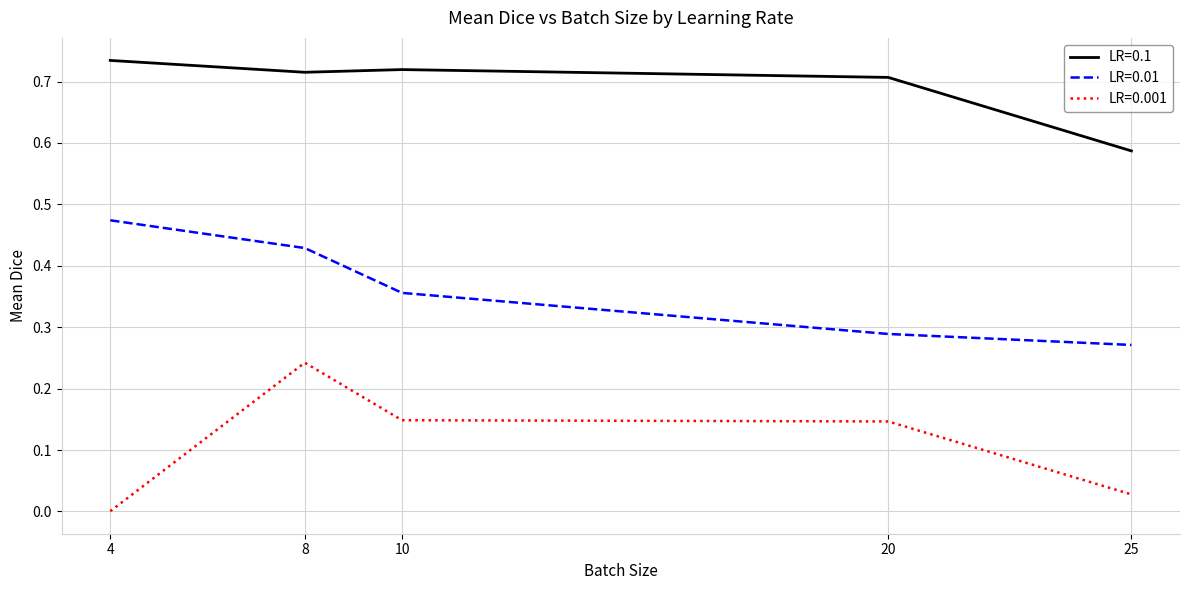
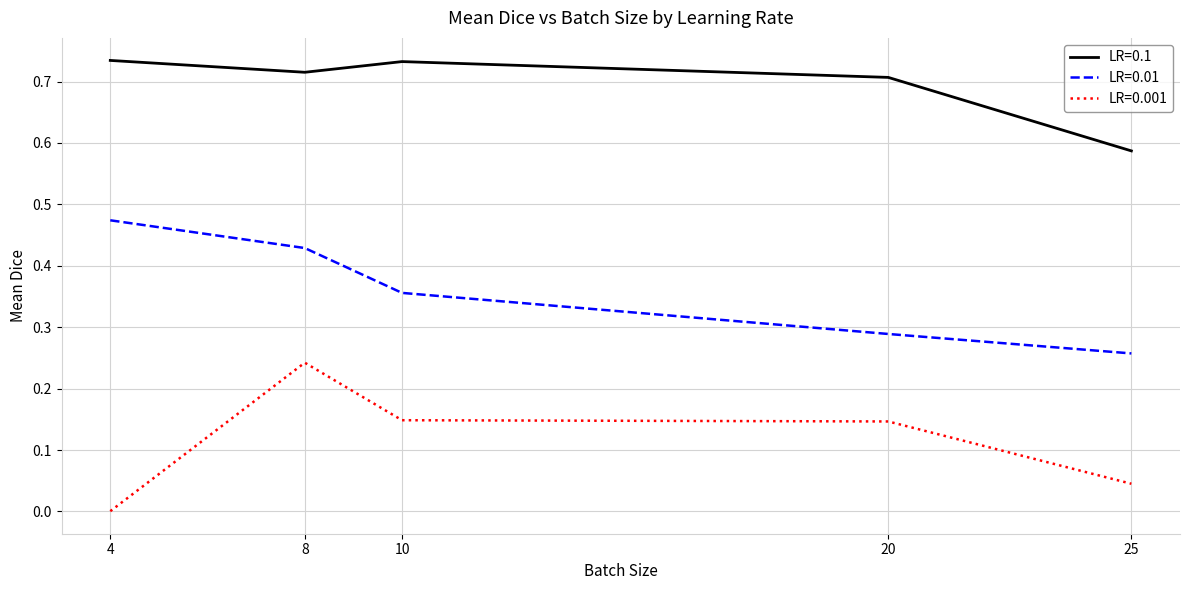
  {
    "LR=0.1": {
      "4": 0.73,
      "8": 0.72,
-     "10": 0.72,
+     "10": 0.73,
      "20": 0.71,
      "25": 0.59
    },
    "LR=0.01": {
      "4": 0.47,
      "8": 0.43,
      "10": 0.36,
      "20": 0.29,
-     "25": 0.27
+     "25": 0.26
    },
    "LR=0.001": {
      "4": 0.00,
      "8": 0.24,
      "10": 0.15,
      "20": 0.15,
-     "25": 0.03
+     "25": 0.05
    }
  }
